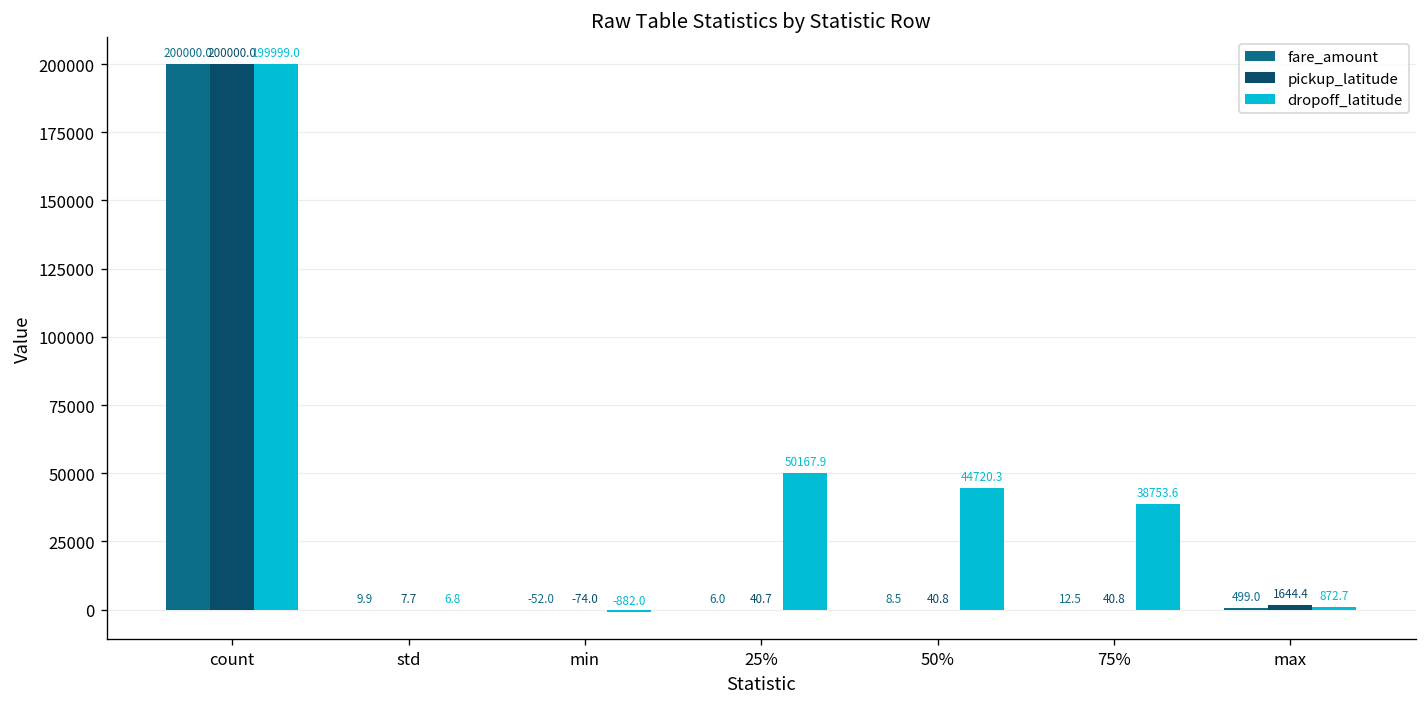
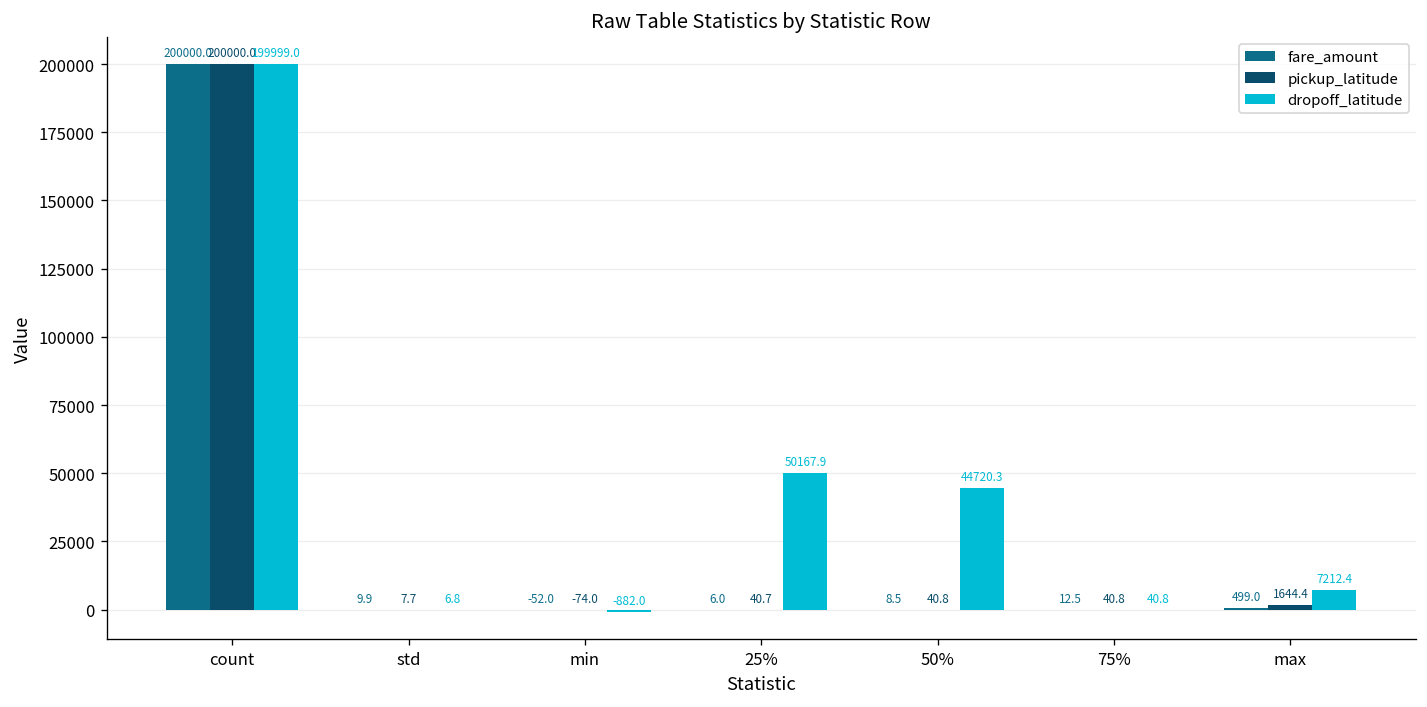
  {
    "dropoff_latitude": {
      "count": 199999.0,
      "std": 6.8,
      "min": -882.0,
      "25%": 50167.9,
      "50%": 44720.3,
-     "75%": 38753.6,
-     "max": 872.7
+     "75%": 40.8,
+     "max": 7212.4
    }
  }
